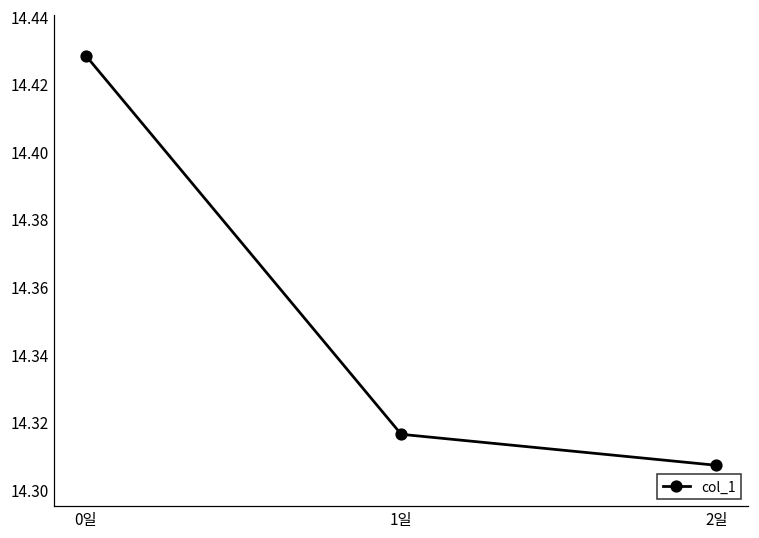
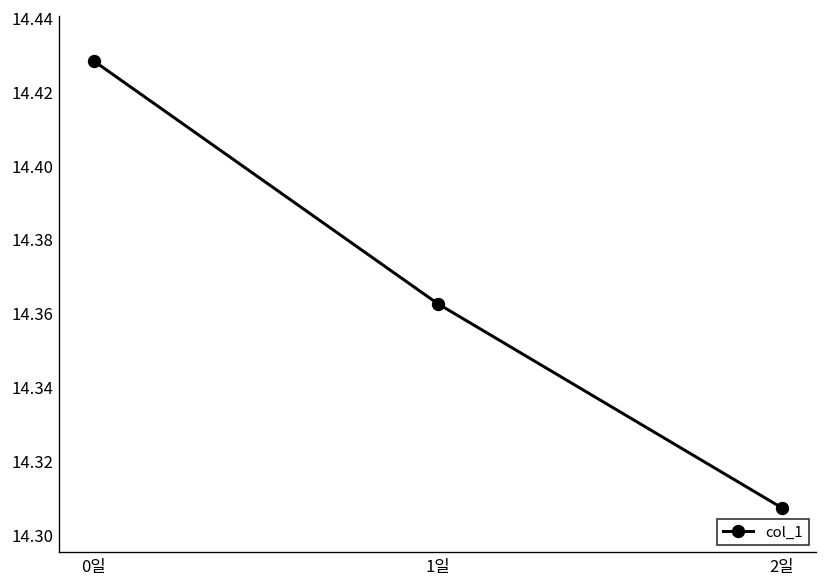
  {
    "0일": 14.428,
-   "1일": 14.316,
+   "1일": 14.363,
    "2일": 14.307
  }
